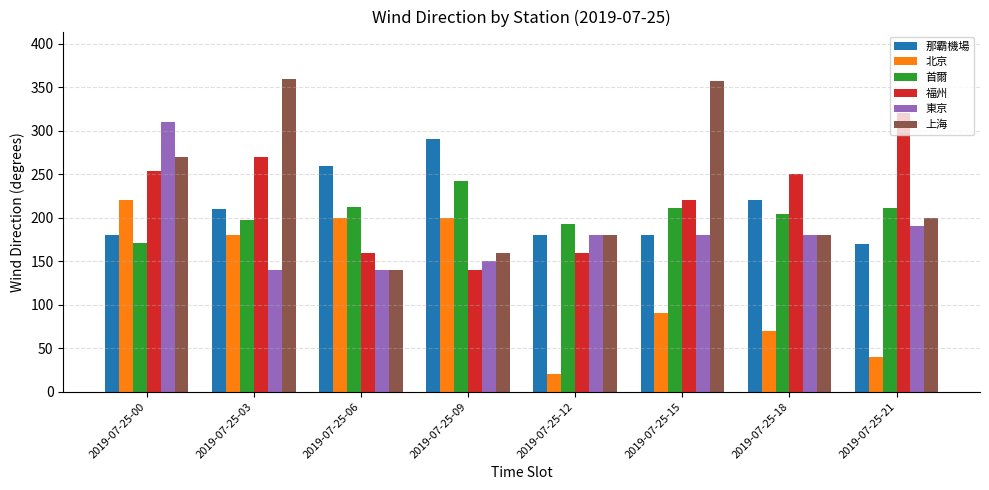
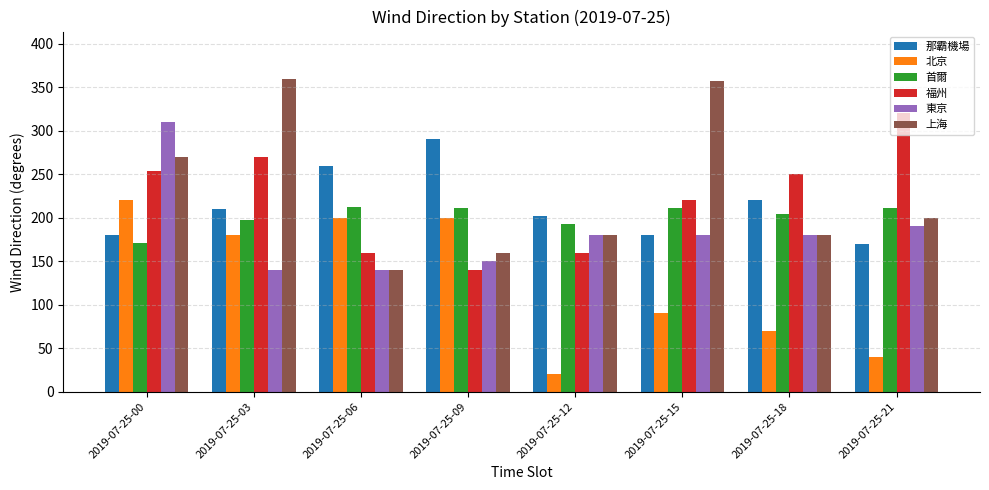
  {
    "那霸機場": {
      "2019-07-25-00": 180,
      "2019-07-25-03": 210,
      "2019-07-25-06": 260,
      "2019-07-25-09": 290,
-     "2019-07-25-12": 180,
+     "2019-07-25-12": 200,
      "2019-07-25-15": 180,
      "2019-07-25-18": 220,
      "2019-07-25-21": 170
    },
    "北京": {
      "2019-07-25-00": 220,
      "2019-07-25-03": 180,
      "2019-07-25-06": 200,
      "2019-07-25-09": 200,
      "2019-07-25-12": 20,
      "2019-07-25-15": 90,
      "2019-07-25-18": 70,
      "2019-07-25-21": 40
    },
    "首爾": {
      "2019-07-25-00": 170,
      "2019-07-25-03": 200,
      "2019-07-25-06": 210,
-     "2019-07-25-09": 240,
+     "2019-07-25-09": 210,
      "2019-07-25-12": 190,
      "2019-07-25-15": 210,
      "2019-07-25-18": 200,
      "2019-07-25-21": 210
    },
    "福州": {
      "2019-07-25-00": 250,
      "2019-07-25-03": 270,
      "2019-07-25-06": 160,
      "2019-07-25-09": 140,
      "2019-07-25-12": 160,
      "2019-07-25-15": 220,
      "2019-07-25-18": 250
    },
    "東京": {
      "2019-07-25-00": 310,
      "2019-07-25-03": 140,
      "2019-07-25-06": 140,
      "2019-07-25-09": 150,
      "2019-07-25-12": 180,
      "2019-07-25-15": 180,
      "2019-07-25-18": 180,
      "2019-07-25-21": 190
    },
    "上海": {
      "2019-07-25-00": 270,
      "2019-07-25-03": 360,
      "2019-07-25-06": 140,
      "2019-07-25-09": 160,
      "2019-07-25-12": 180,
      "2019-07-25-15": 360,
      "2019-07-25-18": 180,
      "2019-07-25-21": 200
    }
  }
